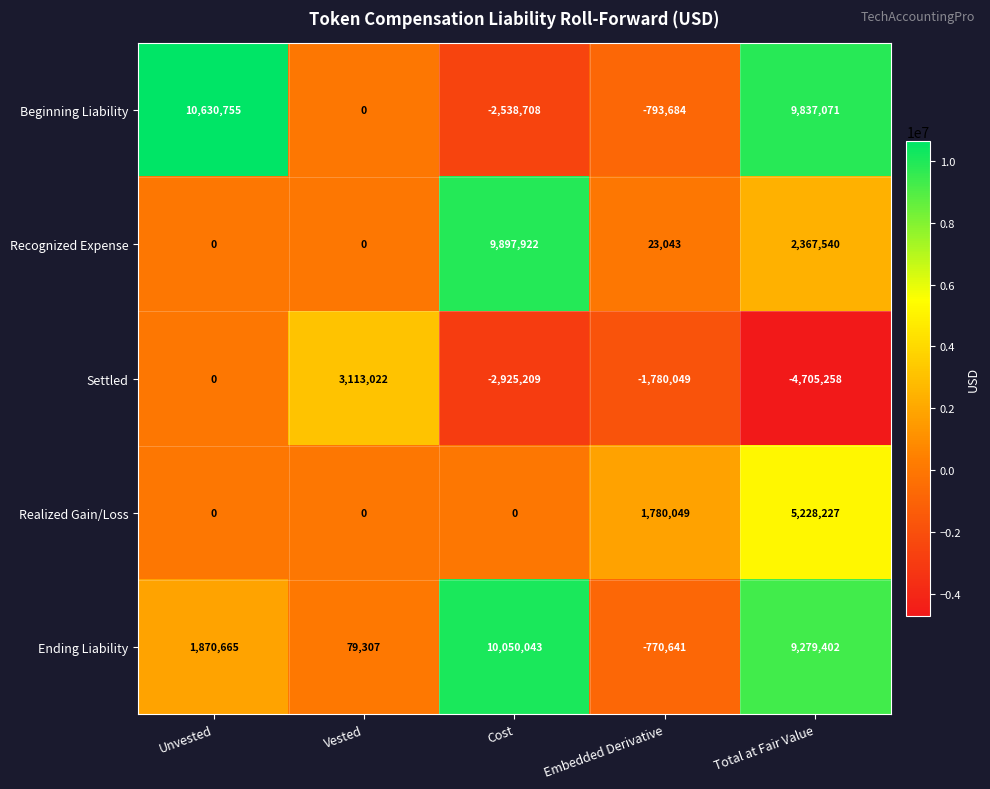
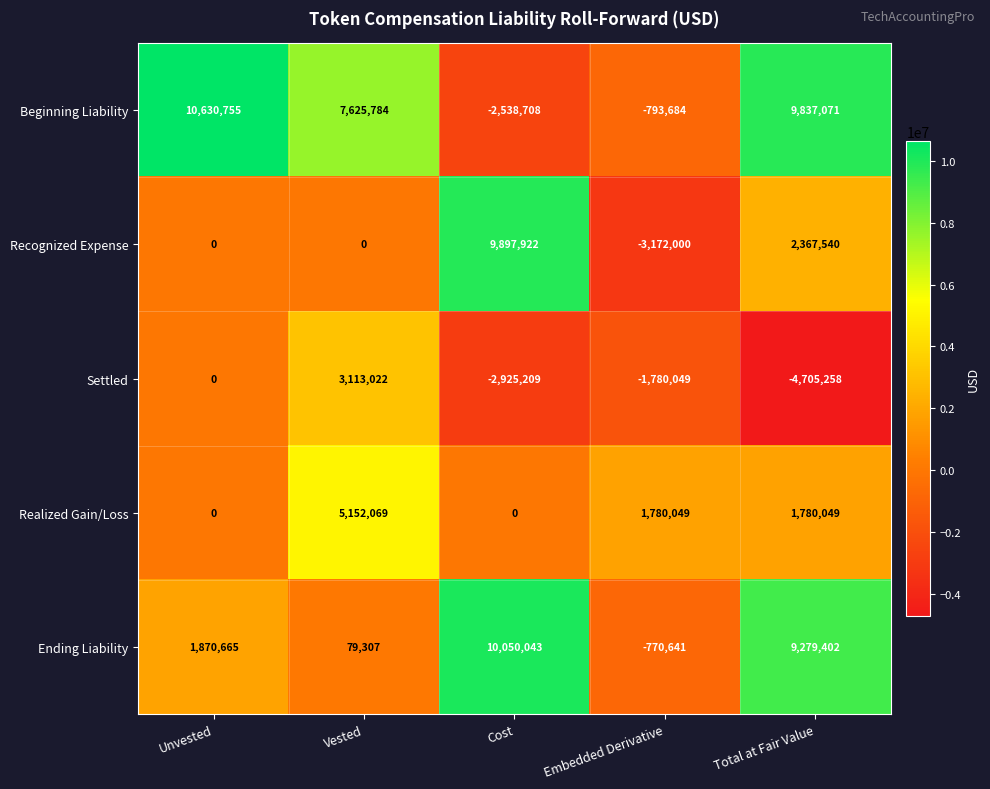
  {
    "Beginning Liability": {
      "Unvested": "10,630,755",
-     "Vested": "0",
+     "Vested": "7,625,784",
      "Cost": "-2,538,708",
      "Embedded Derivative": "-793,684",
      "Total at Fair Value": "9,837,071"
    },
    "Recognized Expense": {
      "Unvested": "0",
      "Vested": "0",
      "Cost": "9,897,922",
-     "Embedded Derivative": "23,043",
+     "Embedded Derivative": "-3,172,000",
      "Total at Fair Value": "2,367,540"
    },
    "Settled": {
      "Unvested": "0",
      "Vested": "3,113,022",
      "Cost": "-2,925,209",
      "Embedded Derivative": "-1,780,049",
      "Total at Fair Value": "-4,705,258"
    },
    "Realized Gain/Loss": {
      "Unvested": "0",
-     "Vested": "0",
+     "Vested": "5,152,069",
      "Cost": "0",
      "Embedded Derivative": "1,780,049",
-     "Total at Fair Value": "5,228,227"
+     "Total at Fair Value": "1,780,049"
    },
    "Ending Liability": {
      "Unvested": "1,870,665",
      "Vested": "79,307",
      "Cost": "10,050,043",
      "Embedded Derivative": "-770,641",
      "Total at Fair Value": "9,279,402"
    }
  }
